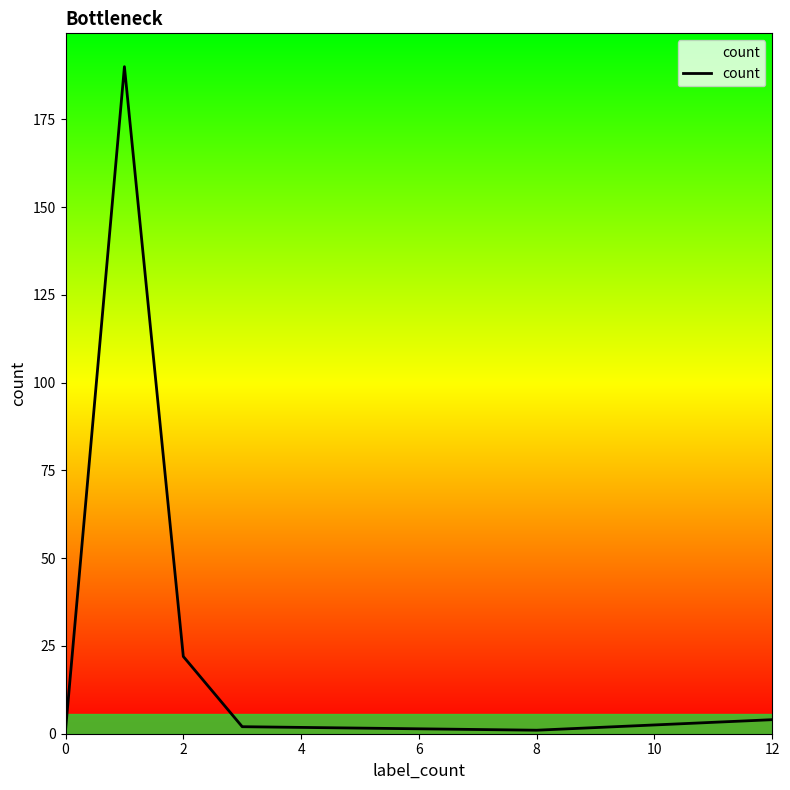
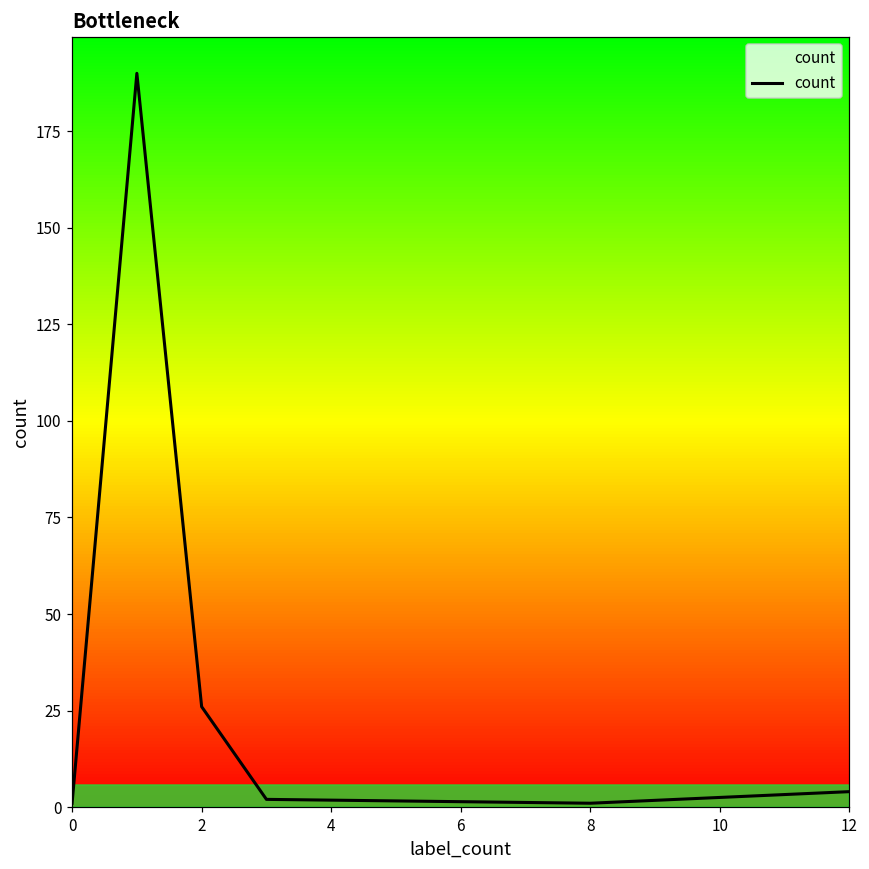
  {
-   "2": 22
+   "2": 26
  }
